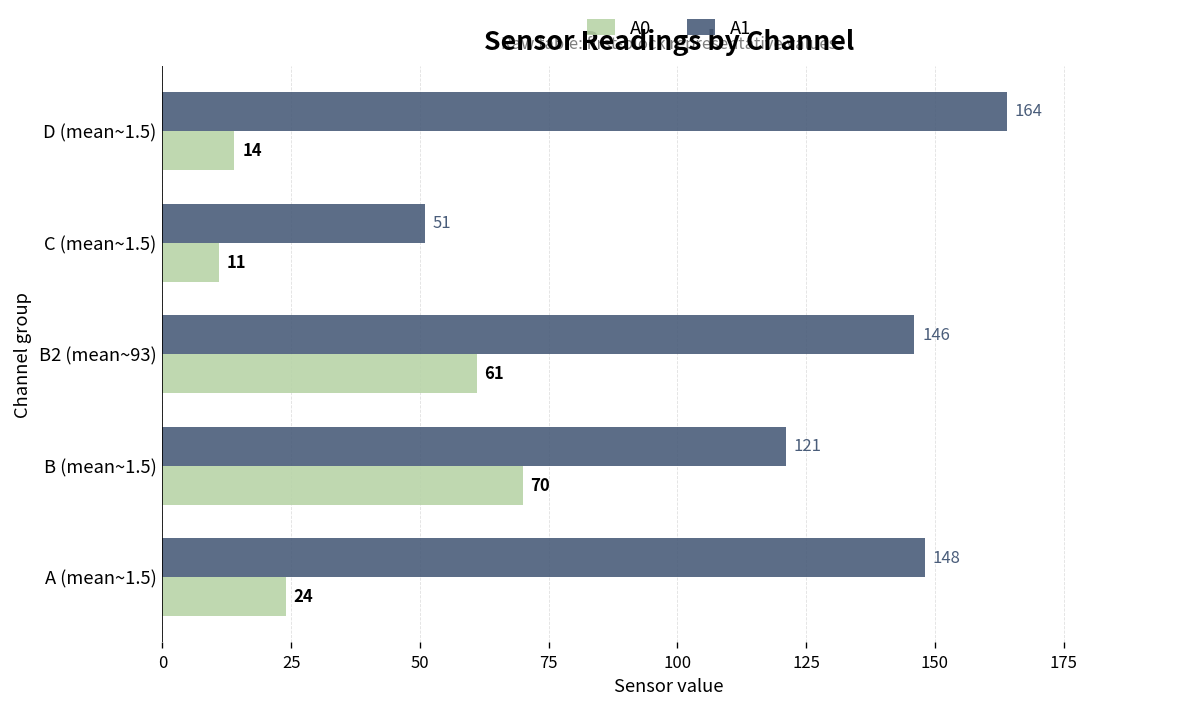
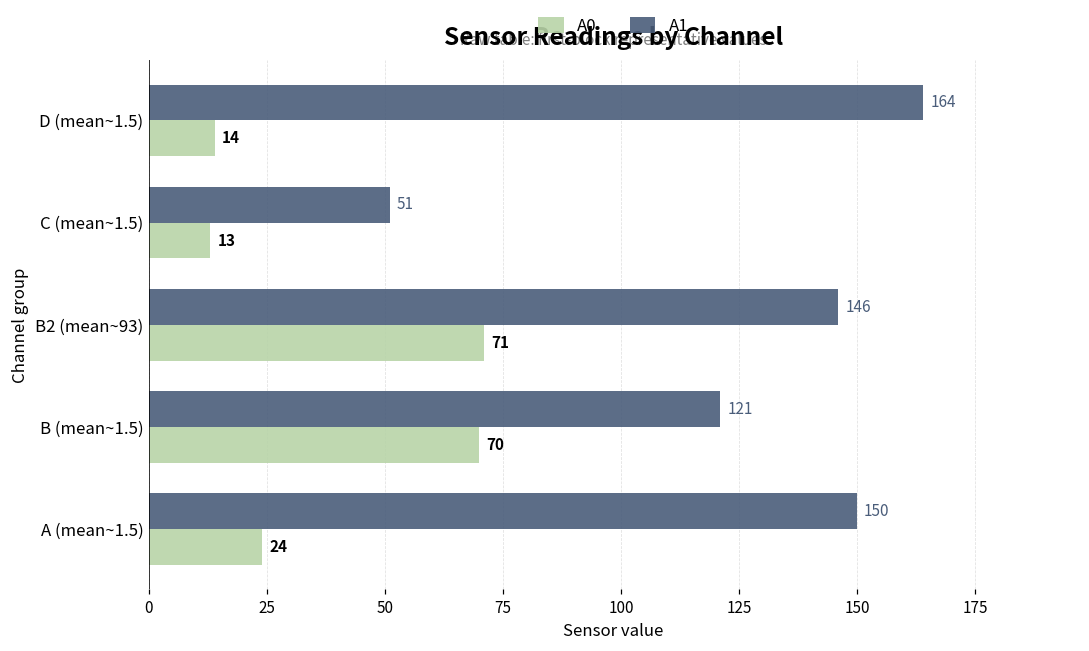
  {
    "A0": {
      "D (mean~1.5)": 14,
-     "C (mean~1.5)": 11,
-     "B2 (mean~93)": 61,
+     "C (mean~1.5)": 13,
+     "B2 (mean~93)": 71,
      "B (mean~1.5)": 70,
      "A (mean~1.5)": 24
    },
    "A1": {
      "D (mean~1.5)": 164,
      "C (mean~1.5)": 51,
      "B2 (mean~93)": 146,
      "B (mean~1.5)": 121,
-     "A (mean~1.5)": 148
+     "A (mean~1.5)": 150
    }
  }
